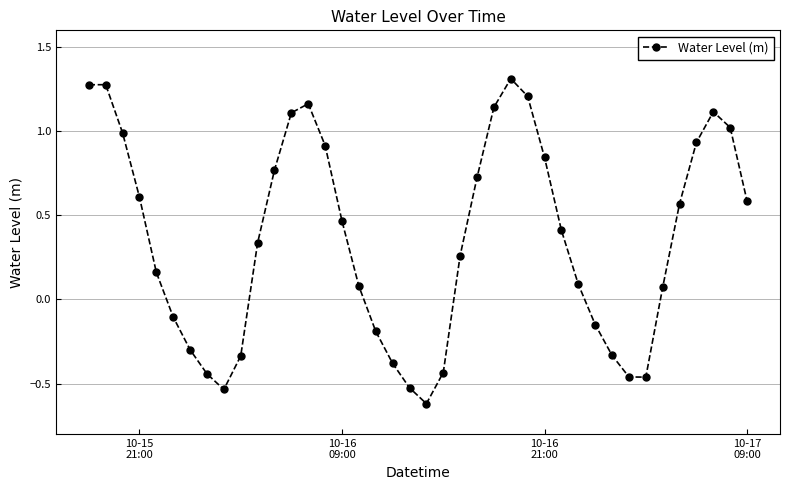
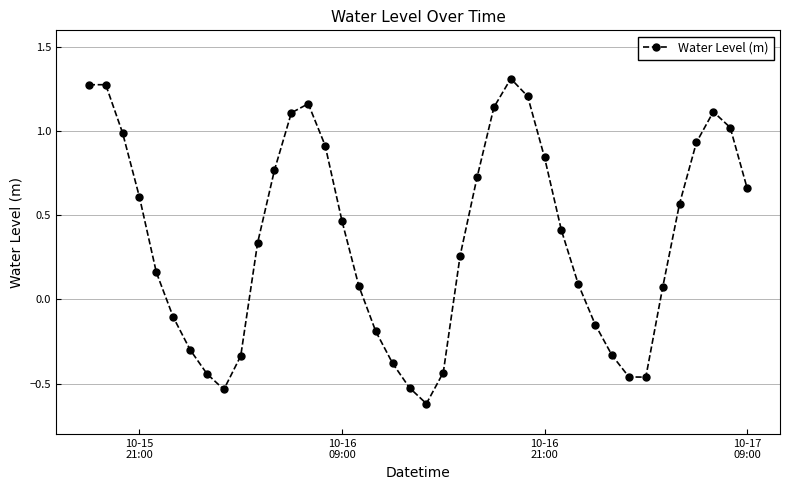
  {
    "10-15 21:00": 0.61,
    "10-16 09:00": 0.47,
    "10-16 21:00": 0.84,
-   "10-17 09:00": 0.58
+   "10-17 09:00": 0.66
  }
